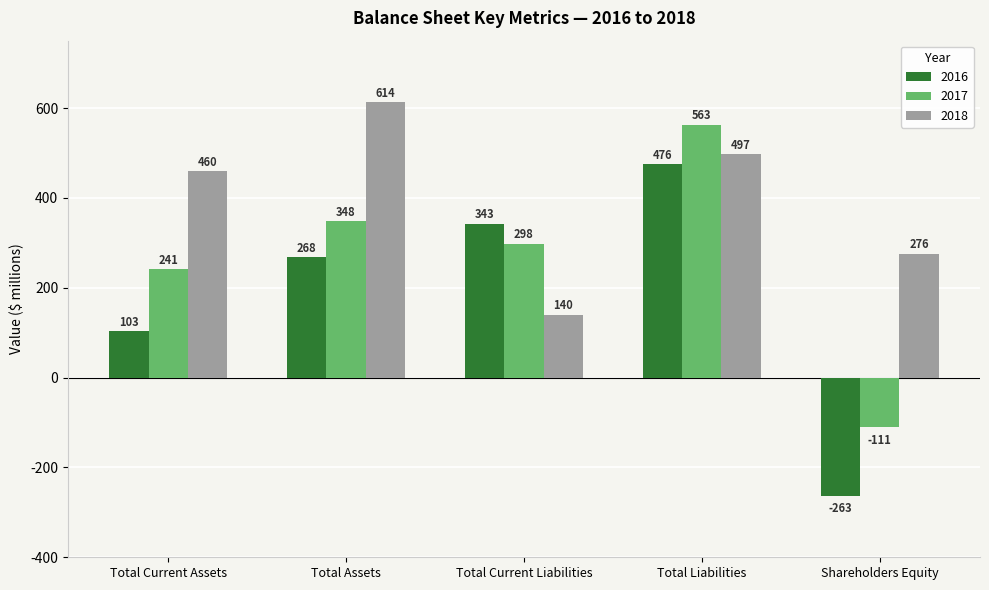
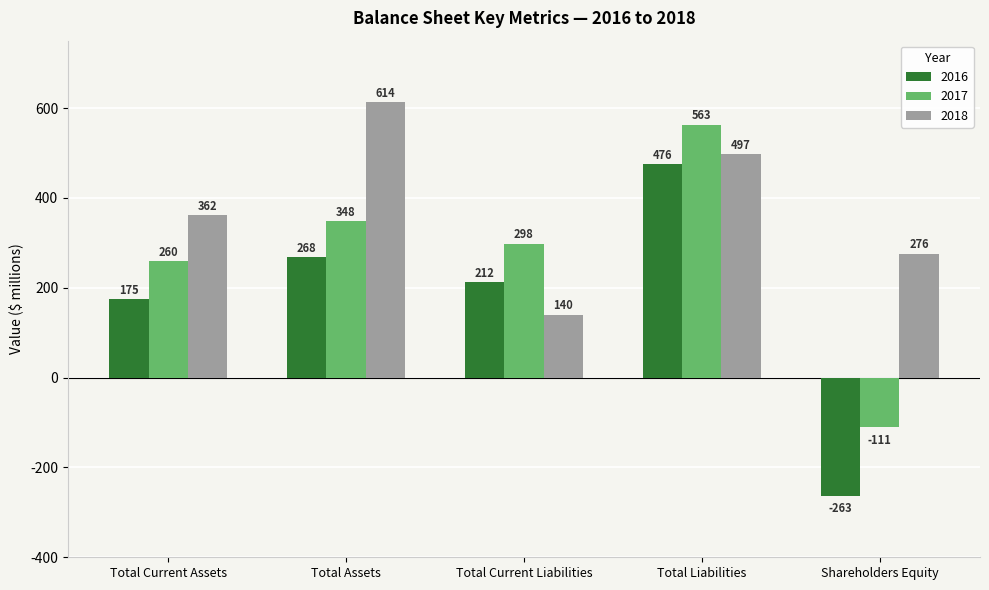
  {
    "2016": {
-     "Total Current Assets": 103,
+     "Total Current Assets": 175,
      "Total Assets": 268,
-     "Total Current Liabilities": 343,
+     "Total Current Liabilities": 212,
      "Total Liabilities": 476,
      "Shareholders Equity": -263
    },
    "2017": {
-     "Total Current Assets": 241,
+     "Total Current Assets": 260,
      "Total Assets": 348,
      "Total Current Liabilities": 298,
      "Total Liabilities": 563,
      "Shareholders Equity": -111
    },
    "2018": {
-     "Total Current Assets": 460,
+     "Total Current Assets": 362,
      "Total Assets": 614,
      "Total Current Liabilities": 140,
      "Total Liabilities": 497,
      "Shareholders Equity": 276
    }
  }
